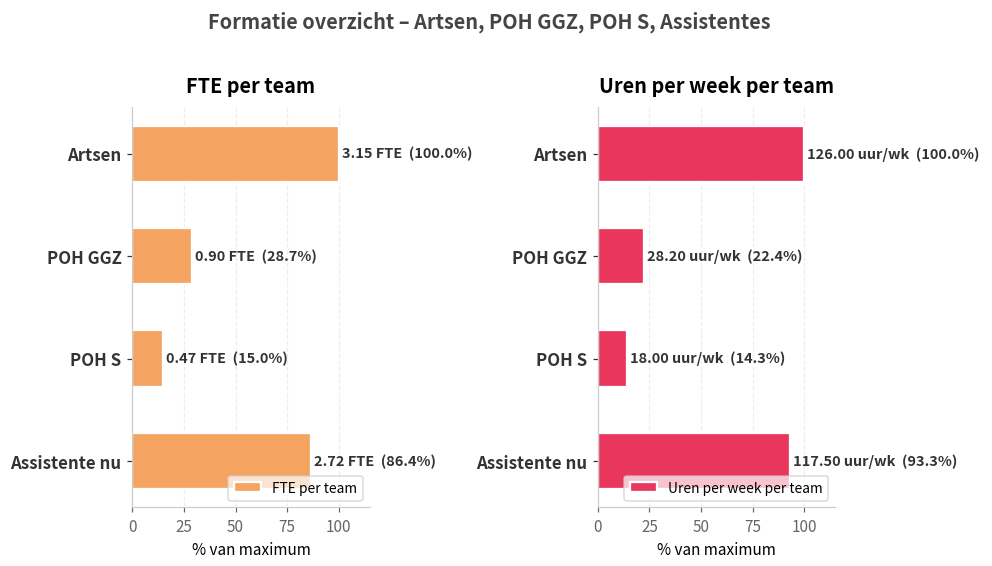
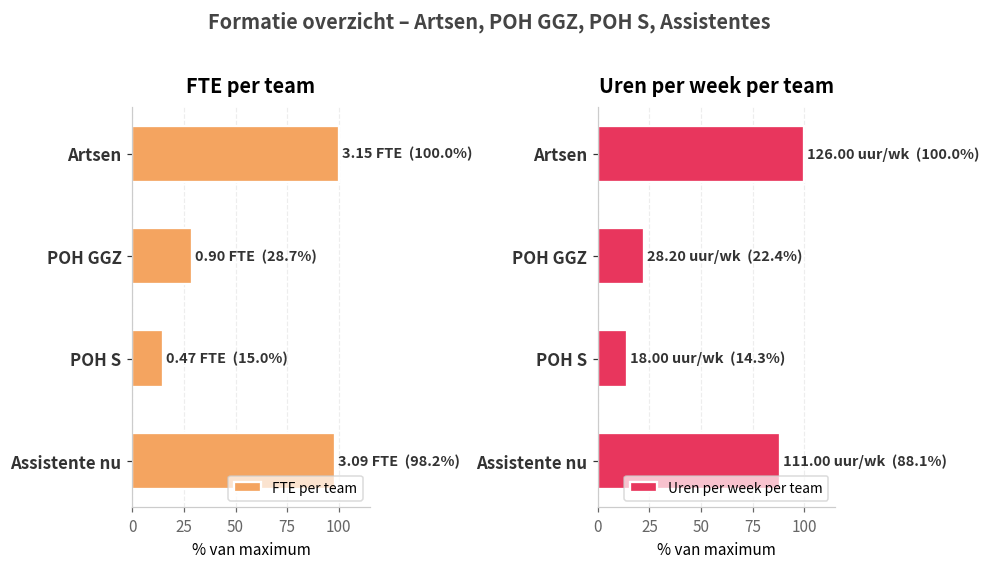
  {
    "FTE per team": {
      "Artsen": "(100.0%)",
      "POH GGZ": "(28.7%)",
      "POH S": "(15.0%)",
-     "Assistente nu": "2.72 FTE (86.4%)"
+     "Assistente nu": "3.09 FTE (98.2%)"
    },
    "Uren per week per team": {
      "Artsen": "(100.0%)",
      "POH GGZ": "(22.4%)",
      "POH S": "(14.3%)",
-     "Assistente nu": "117.50 uur/wk (93.3%)"
+     "Assistente nu": "111.00 uur/wk (88.1%)"
    }
  }
